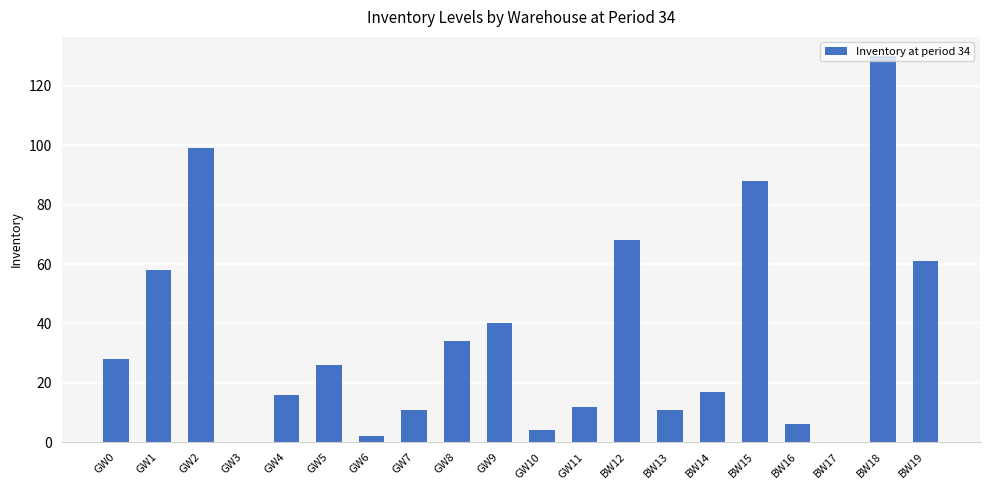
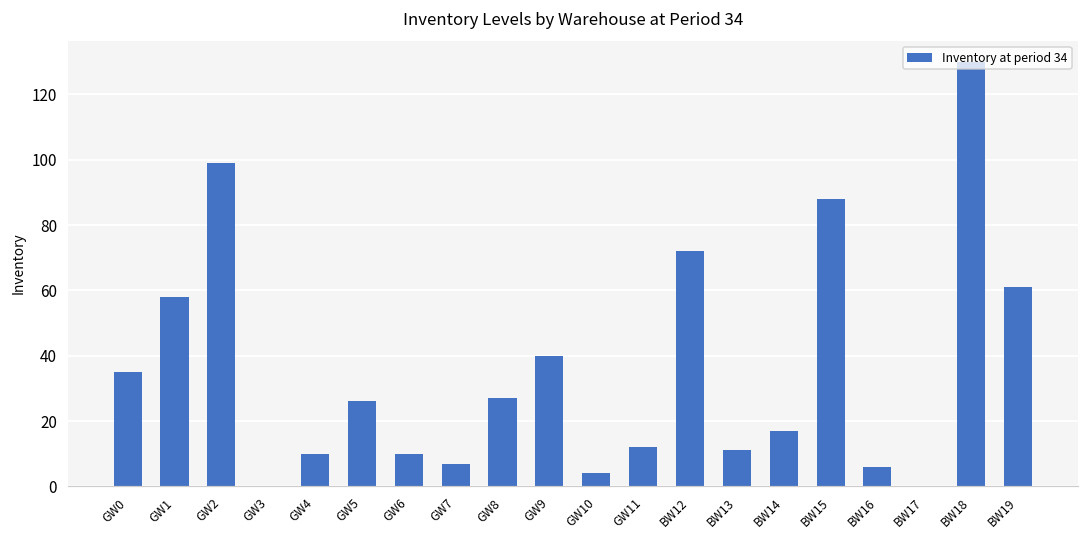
  {
-   "GW0": 28,
+   "GW0": 35,
    "GW1": 58,
    "GW2": 99,
    "GW3": 0,
-   "GW4": 16,
+   "GW4": 10,
    "GW5": 26,
-   "GW6": 2,
-   "GW7": 11,
-   "GW8": 34,
+   "GW6": 10,
+   "GW7": 7,
+   "GW8": 27,
    "GW9": 40,
    "GW10": 4,
    "GW11": 12,
-   "BW12": 68,
+   "BW12": 72,
    "BW13": 11,
    "BW14": 17,
    "BW15": 88,
    "BW16": 6,
    "BW17": 0,
    "BW19": 61
  }
